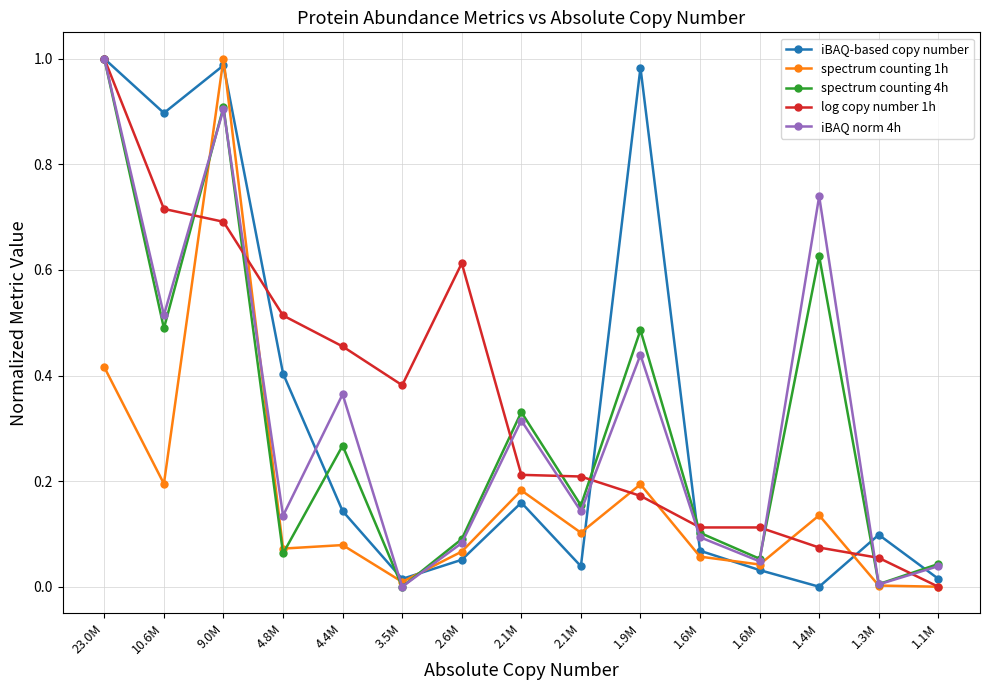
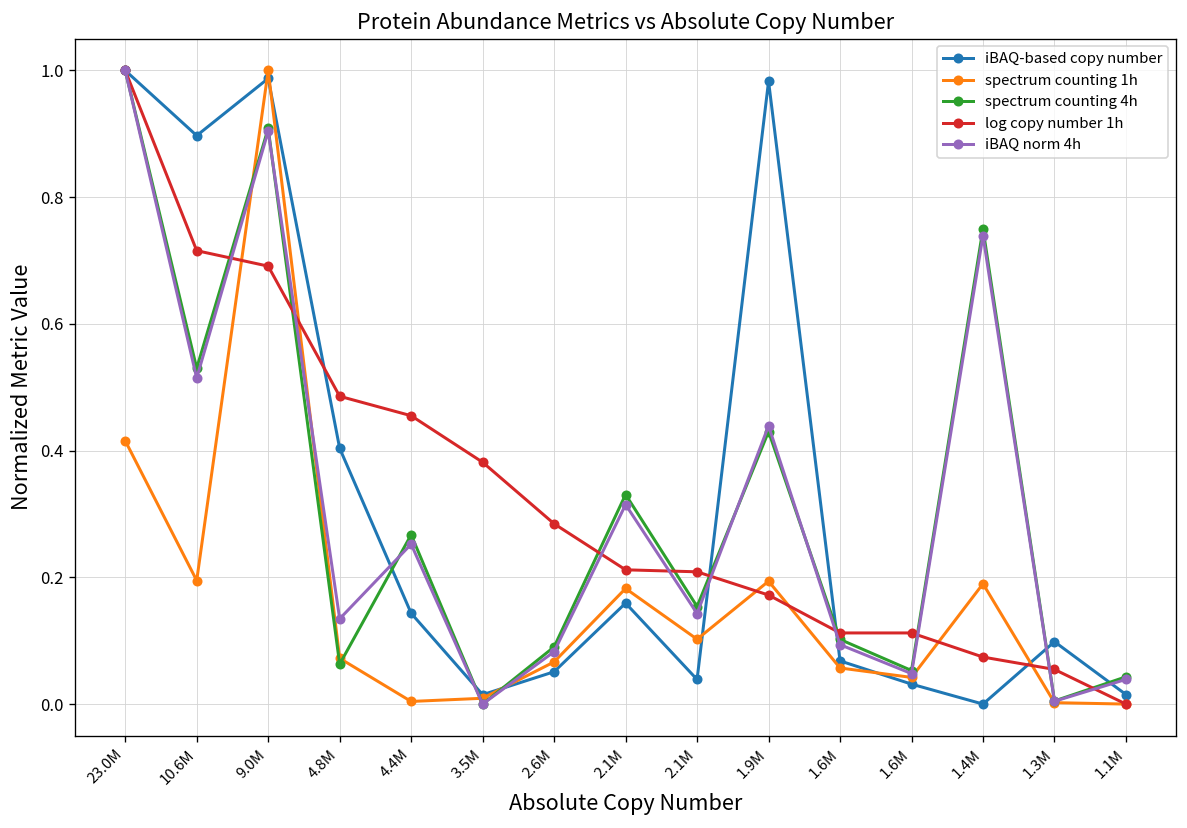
  {
    "iBAQ-based copy number": {
      "10.6M": 0.90,
      "9.0M": 0.99,
      "4.8M": 0.40,
      "4.4M": 0.14,
      "3.5M": 0.01,
      "2.6M": 0.05,
      "1.9M": 0.98,
      "1.4M": 0.00,
      "1.3M": 0.10,
      "1.1M": 0.02
    },
    "spectrum counting 1h": {
      "23.0M": 0.42,
      "10.6M": 0.19,
      "9.0M": 1.00,
      "4.8M": 0.07,
-     "4.4M": 0.08,
+     "4.4M": 0.00,
      "3.5M": 0.01,
      "2.6M": 0.07,
      "1.9M": 0.19,
-     "1.4M": 0.14
+     "1.4M": 0.19
    },
    "spectrum counting 4h": {
-     "10.6M": 0.49,
+     "10.6M": 0.53,
      "4.8M": 0.06,
      "4.4M": 0.27,
      "2.6M": 0.09,
-     "1.9M": 0.49,
-     "1.4M": 0.63
+     "1.9M": 0.43,
+     "1.4M": 0.75
    },
    "log copy number 1h": {
      "10.6M": 0.72,
      "9.0M": 0.69,
-     "4.8M": 0.51,
+     "4.8M": 0.49,
      "4.4M": 0.46,
      "3.5M": 0.38,
-     "2.6M": 0.61,
+     "2.6M": 0.28,
      "1.9M": 0.17,
      "1.4M": 0.07,
      "1.3M": 0.05
    },
    "iBAQ norm 4h": {
      "10.6M": 0.51,
      "4.8M": 0.13,
-     "4.4M": 0.36,
+     "4.4M": 0.25,
      "2.6M": 0.08,
      "1.9M": 0.44,
      "1.4M": 0.74
    }
  }
